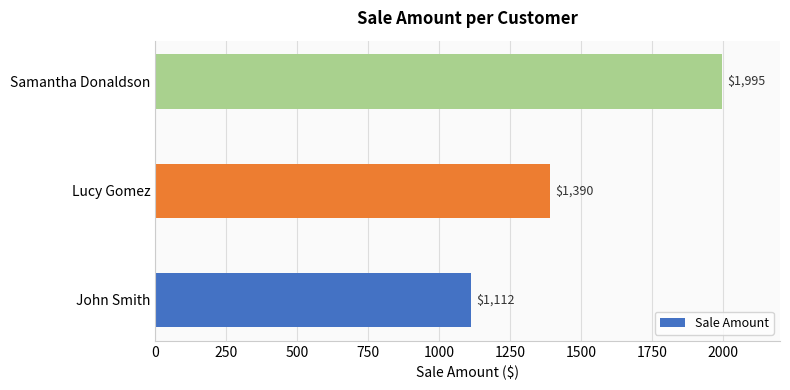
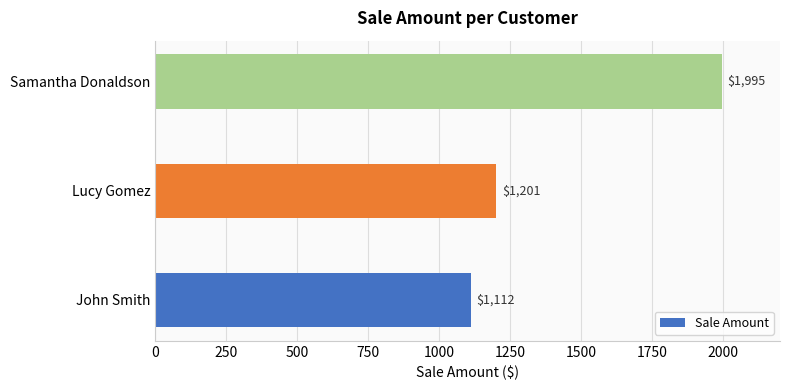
  {
    "Samantha Donaldson": "$1,995",
-   "Lucy Gomez": "$1,390",
+   "Lucy Gomez": "$1,201",
    "John Smith": "$1,112"
  }
